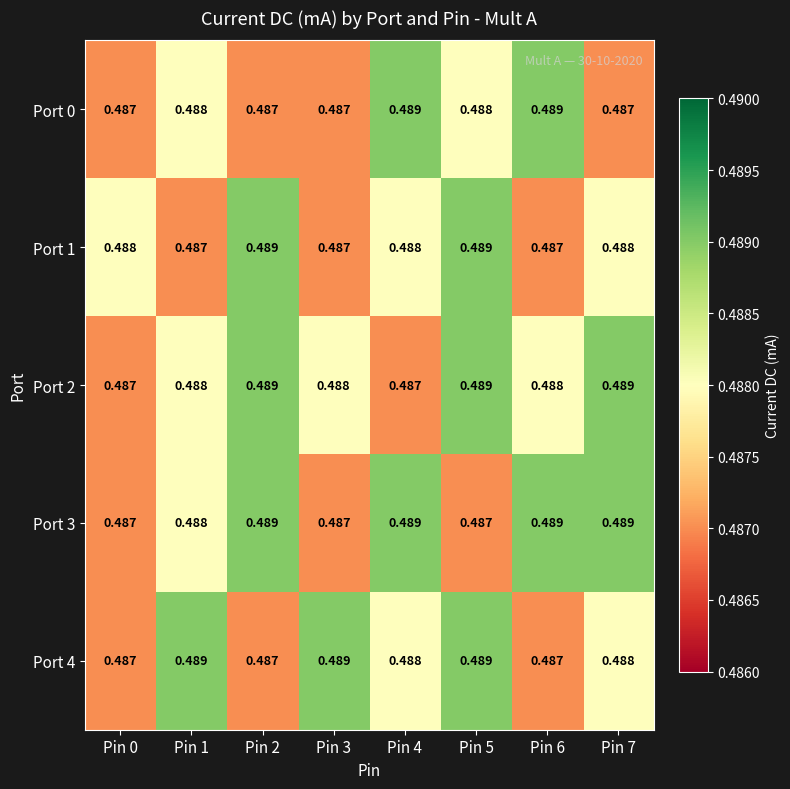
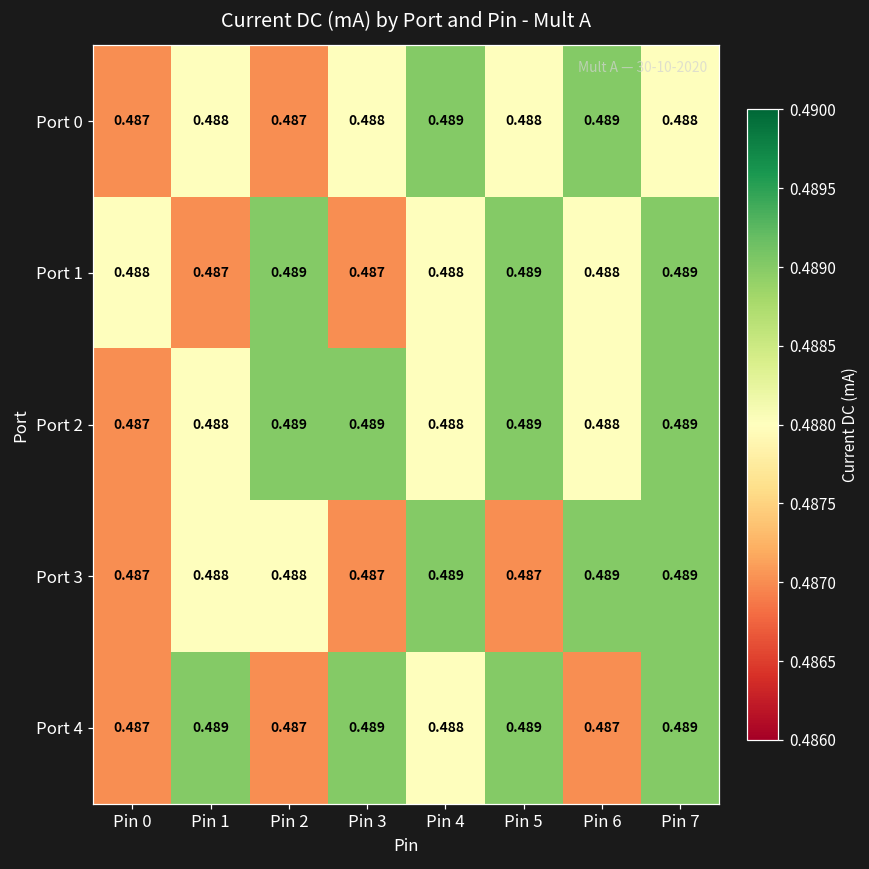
  {
    "Port 0": {
      "Pin 0": 0.487,
      "Pin 1": 0.488,
      "Pin 2": 0.487,
-     "Pin 3": 0.487,
+     "Pin 3": 0.488,
      "Pin 4": 0.489,
      "Pin 5": 0.488,
      "Pin 6": 0.489,
-     "Pin 7": 0.487
+     "Pin 7": 0.488
    },
    "Port 1": {
      "Pin 0": 0.488,
      "Pin 1": 0.487,
      "Pin 2": 0.489,
      "Pin 3": 0.487,
      "Pin 4": 0.488,
      "Pin 5": 0.489,
-     "Pin 6": 0.487,
-     "Pin 7": 0.488
+     "Pin 6": 0.488,
+     "Pin 7": 0.489
    },
    "Port 2": {
      "Pin 0": 0.487,
      "Pin 1": 0.488,
      "Pin 2": 0.489,
-     "Pin 3": 0.488,
-     "Pin 4": 0.487,
+     "Pin 3": 0.489,
+     "Pin 4": 0.488,
      "Pin 5": 0.489,
      "Pin 6": 0.488,
      "Pin 7": 0.489
    },
    "Port 3": {
      "Pin 0": 0.487,
      "Pin 1": 0.488,
-     "Pin 2": 0.489,
+     "Pin 2": 0.488,
      "Pin 3": 0.487,
      "Pin 4": 0.489,
      "Pin 5": 0.487,
      "Pin 6": 0.489,
      "Pin 7": 0.489
    },
    "Port 4": {
      "Pin 0": 0.487,
      "Pin 1": 0.489,
      "Pin 2": 0.487,
      "Pin 3": 0.489,
      "Pin 4": 0.488,
      "Pin 5": 0.489,
      "Pin 6": 0.487,
-     "Pin 7": 0.488
+     "Pin 7": 0.489
    }
  }
